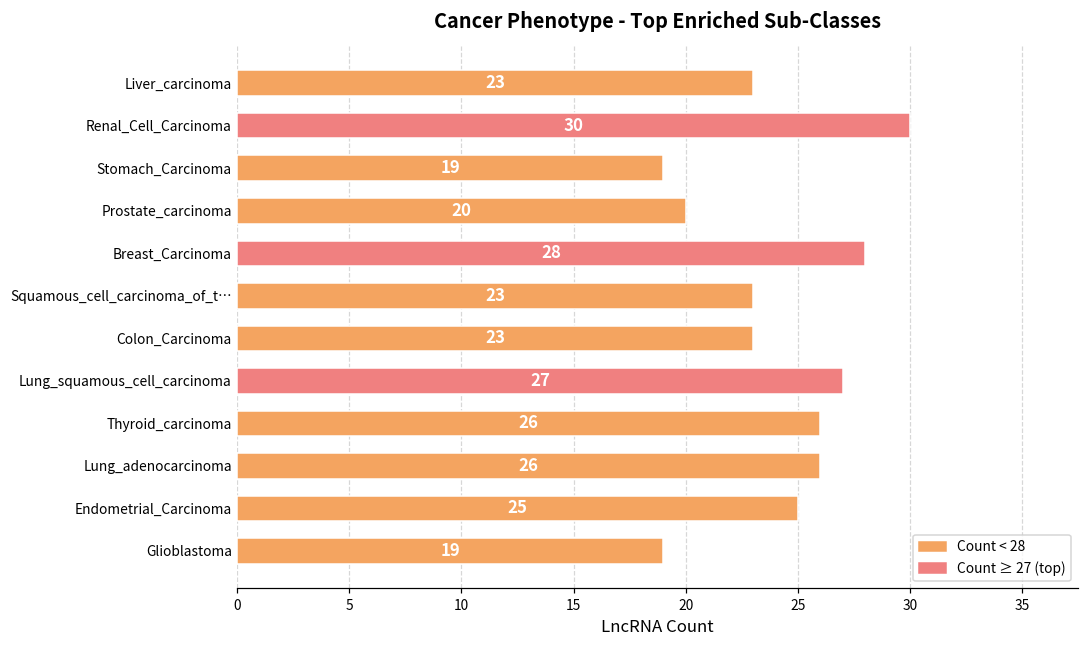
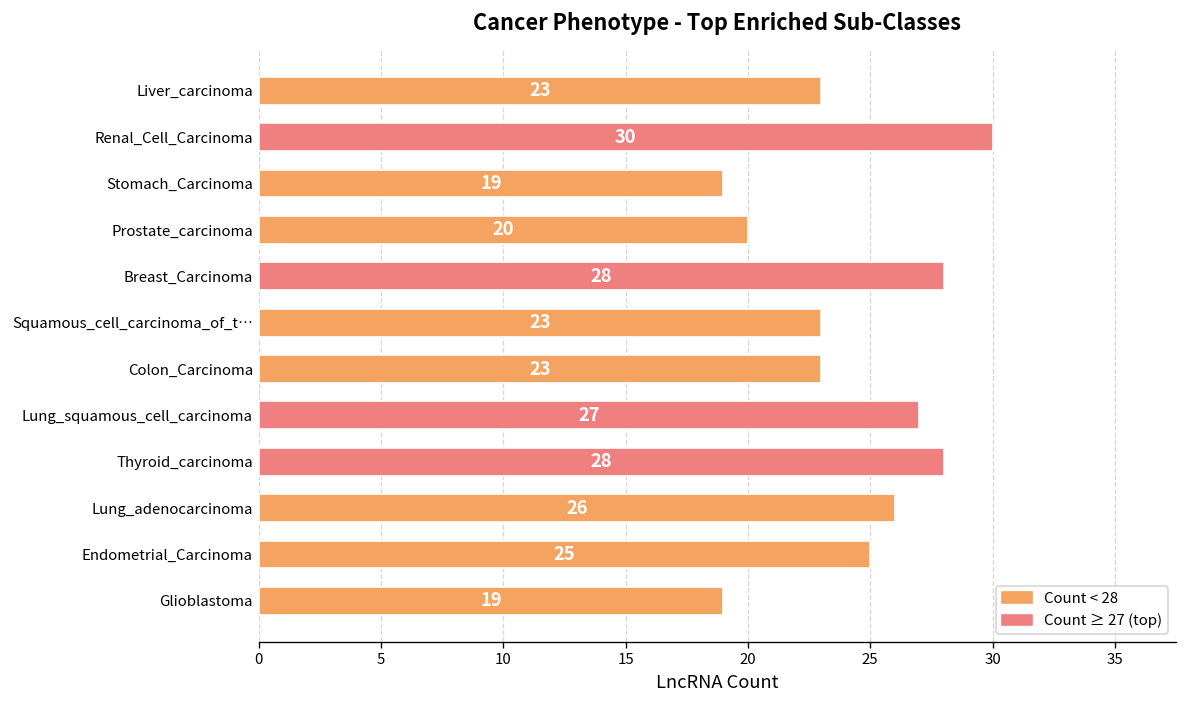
  {
    "Liver_carcinoma": 23,
    "Renal_Cell_Carcinoma": 30,
    "Stomach_Carcinoma": 19,
    "Prostate_carcinoma": 20,
    "Breast_Carcinoma": 28,
    "Squamous_cell_carcinoma_of_t…": 23,
    "Colon_Carcinoma": 23,
    "Lung_squamous_cell_carcinoma": 27,
-   "Thyroid_carcinoma": 26,
+   "Thyroid_carcinoma": 28,
    "Lung_adenocarcinoma": 26,
    "Endometrial_Carcinoma": 25,
    "Glioblastoma": 19
  }
